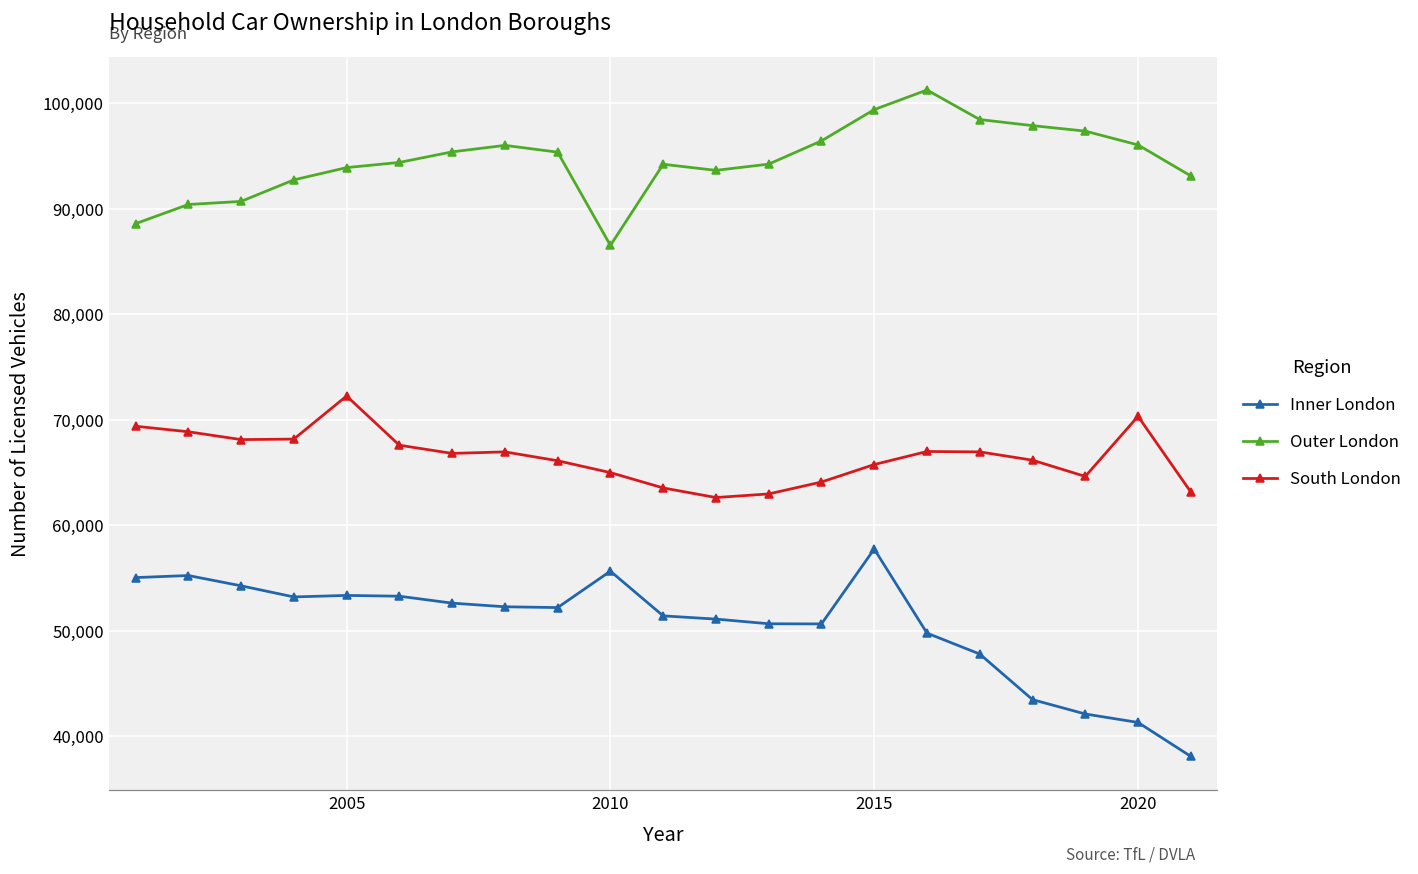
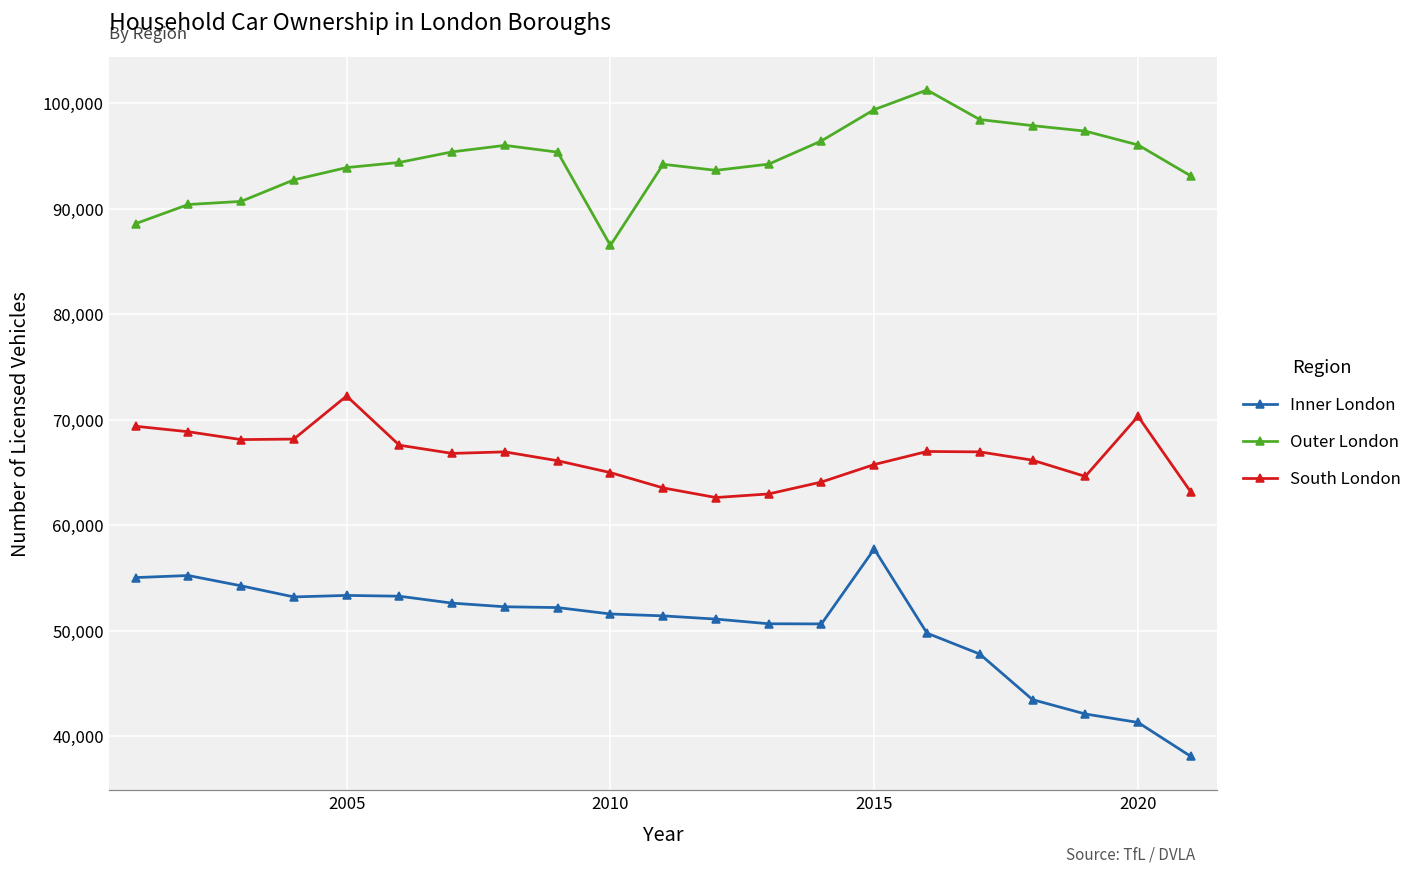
  {
    "Inner London": {
      "2005": "53,000",
-     "2010": "56,000",
+     "2010": "52,000",
      "2015": "58,000",
      "2020": "41,000"
    },
    "Outer London": {
      "2005": "94,000",
      "2010": "87,000",
      "2015": "99,000",
      "2020": "96,000"
    },
    "South London": {
      "2005": "72,000",
      "2010": "65,000",
      "2015": "66,000",
      "2020": "70,000"
    }
  }
